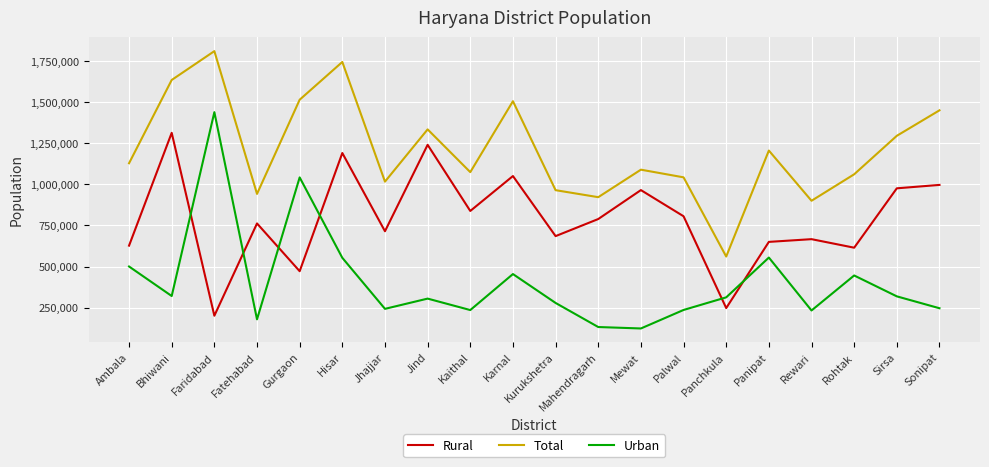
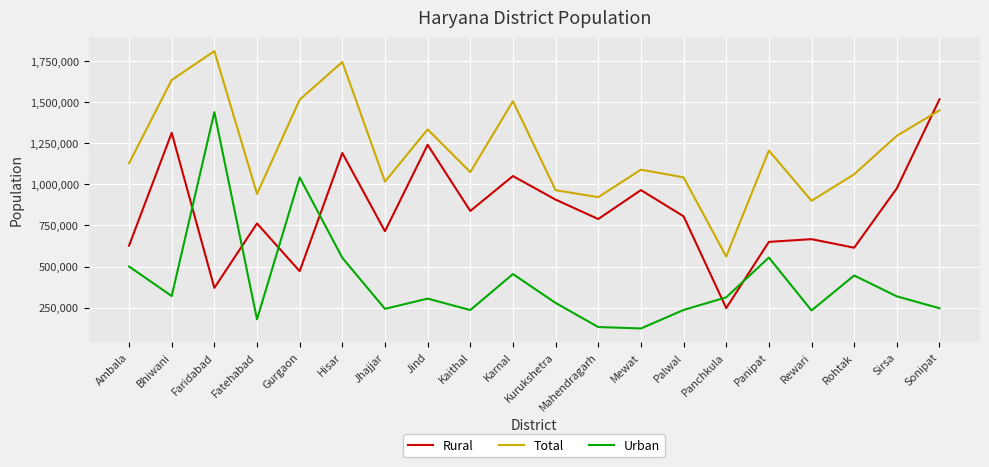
  {
    "Rural": {
      "Ambala": "630,000",
      "Bhiwani": "1,310,000",
-     "Faridabad": "200,000",
+     "Faridabad": "370,000",
      "Fatehabad": "760,000",
      "Gurgaon": "470,000",
      "Hisar": "1,190,000",
      "Jhajjar": "720,000",
      "Jind": "1,240,000",
      "Kaithal": "840,000",
      "Karnal": "1,050,000",
-     "Kurukshetra": "690,000",
+     "Kurukshetra": "910,000",
      "Mahendragarh": "790,000",
      "Mewat": "970,000",
      "Palwal": "810,000",
      "Panchkula": "250,000",
      "Panipat": "650,000",
      "Rewari": "670,000",
      "Rohtak": "620,000",
      "Sirsa": "980,000",
-     "Sonipat": "1,000,000"
+     "Sonipat": "1,520,000"
    },
    "Total": {
      "Ambala": "1,130,000",
      "Bhiwani": "1,630,000",
      "Faridabad": "1,810,000",
      "Fatehabad": "940,000",
      "Gurgaon": "1,510,000",
      "Hisar": "1,740,000",
      "Jhajjar": "1,020,000",
      "Jind": "1,330,000",
      "Kaithal": "1,070,000",
      "Karnal": "1,510,000",
      "Kurukshetra": "960,000",
      "Mahendragarh": "920,000",
      "Mewat": "1,090,000",
      "Palwal": "1,040,000",
      "Panchkula": "560,000",
      "Panipat": "1,210,000",
      "Rewari": "900,000",
      "Rohtak": "1,060,000",
      "Sirsa": "1,300,000",
      "Sonipat": "1,450,000"
    },
    "Urban": {
      "Ambala": "500,000",
      "Bhiwani": "320,000",
      "Faridabad": "1,440,000",
      "Fatehabad": "180,000",
      "Gurgaon": "1,040,000",
      "Hisar": "550,000",
      "Jhajjar": "240,000",
      "Jind": "310,000",
      "Kaithal": "240,000",
      "Karnal": "450,000",
      "Kurukshetra": "280,000",
      "Mahendragarh": "130,000",
      "Mewat": "120,000",
      "Palwal": "240,000",
      "Panchkula": "310,000",
      "Panipat": "560,000",
      "Rewari": "230,000",
      "Rohtak": "450,000",
      "Sirsa": "320,000",
      "Sonipat": "250,000"
    }
  }
